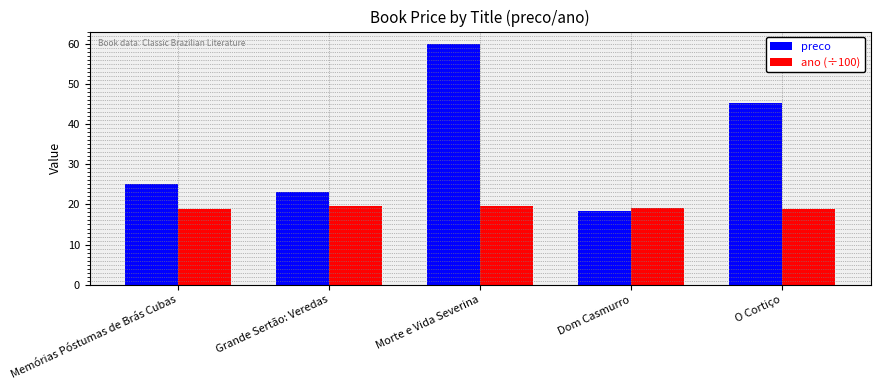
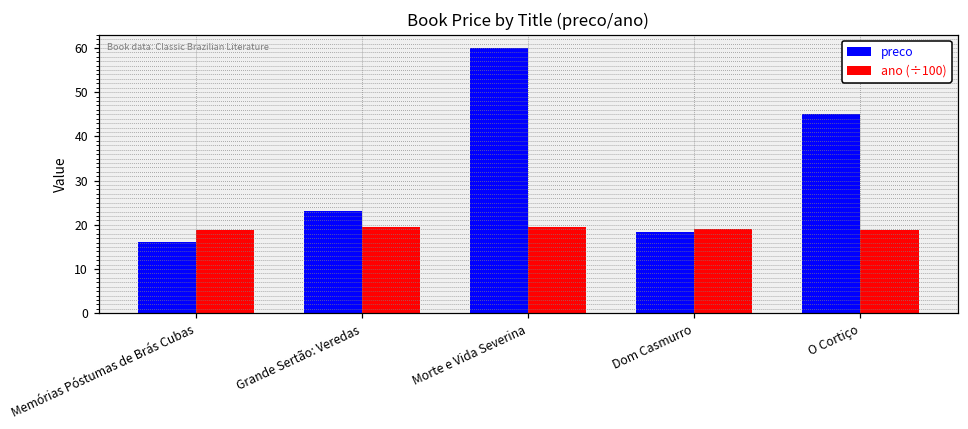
  {
    "preco": {
-     "Memórias Póstumas de Brás Cubas": 25,
+     "Memórias Póstumas de Brás Cubas": 16,
      "Grande Sertão: Veredas": 23,
      "Morte e Vida Severina": 60,
      "Dom Casmurro": 18,
      "O Cortiço": 45
    },
    "ano (÷100)": {
      "Memórias Póstumas de Brás Cubas": 19,
      "Grande Sertão: Veredas": 20,
      "Morte e Vida Severina": 20,
      "Dom Casmurro": 19,
      "O Cortiço": 19
    }
  }
